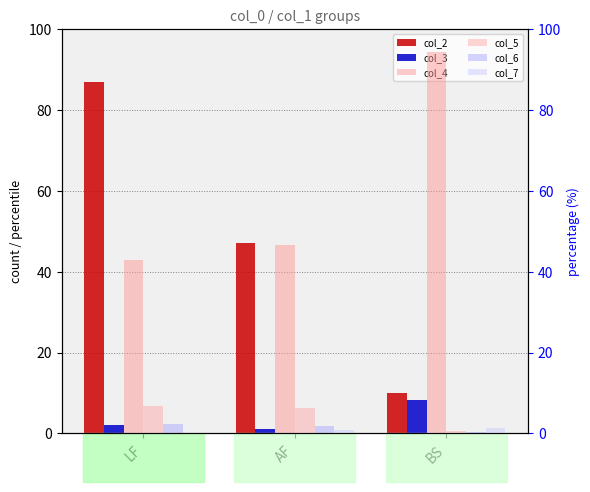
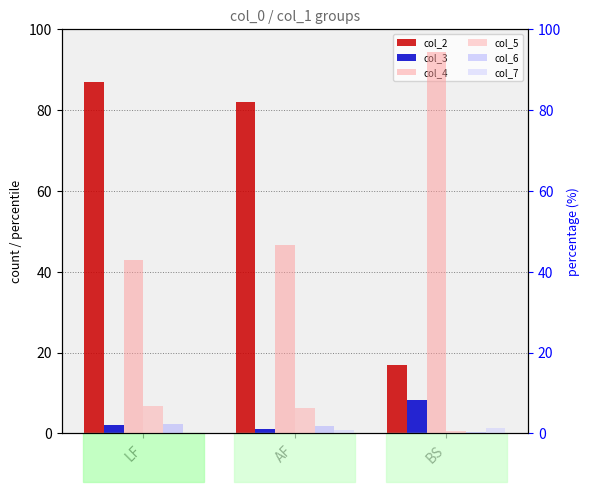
  {
    "col_2": {
      "LF": 87,
-     "AF": 47,
-     "BS": 10
+     "AF": 82,
+     "BS": 17
    },
    "col_3": {
      "LF": 2,
      "AF": 1,
      "BS": 8
    }
  }
